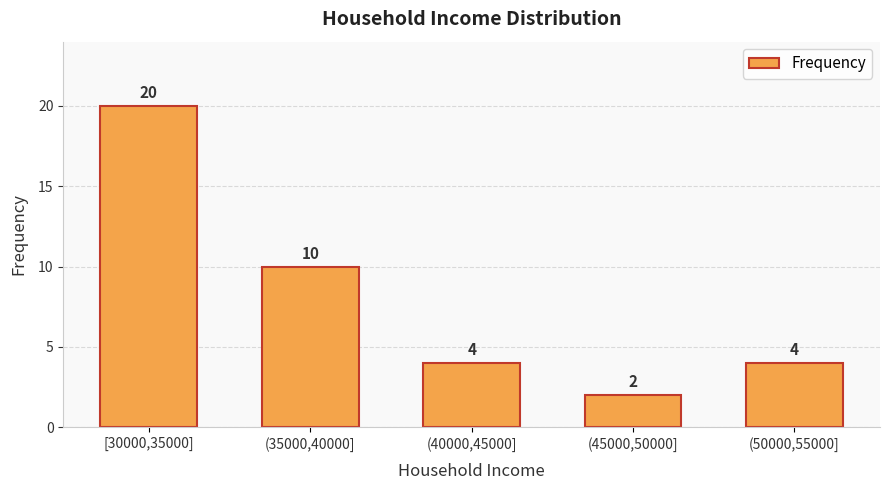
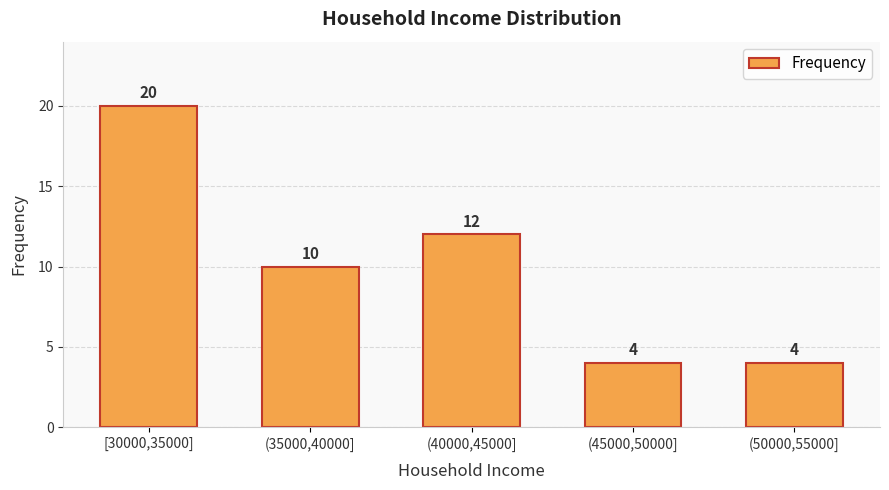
  {
    "[30000,35000]": 20,
    "(35000,40000]": 10,
-   "(40000,45000]": 4,
-   "(45000,50000]": 2,
+   "(40000,45000]": 12,
+   "(45000,50000]": 4,
    "(50000,55000]": 4
  }
